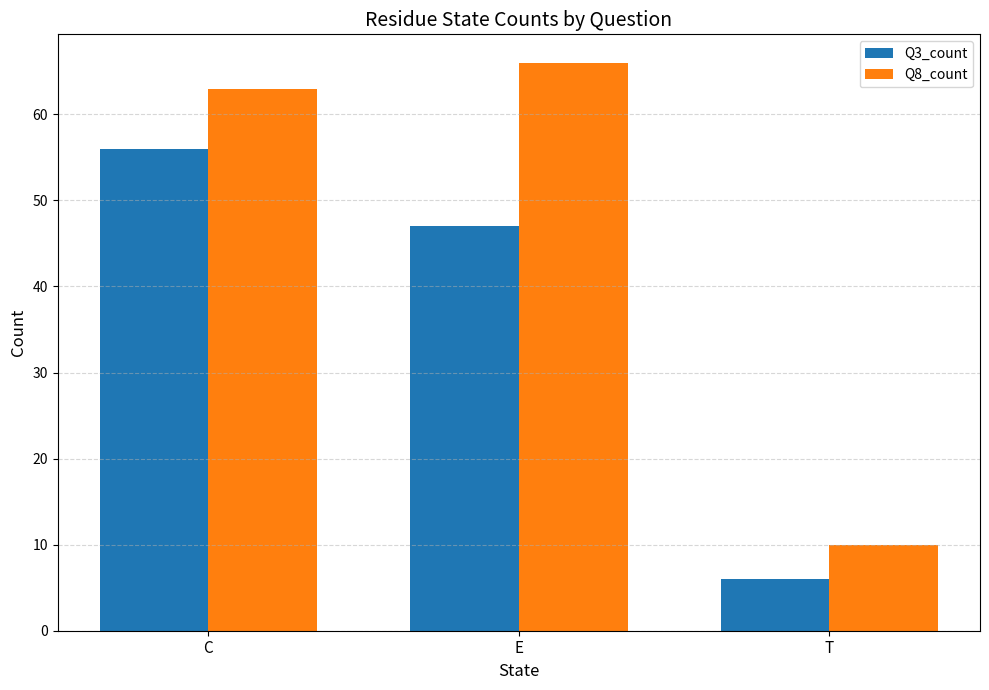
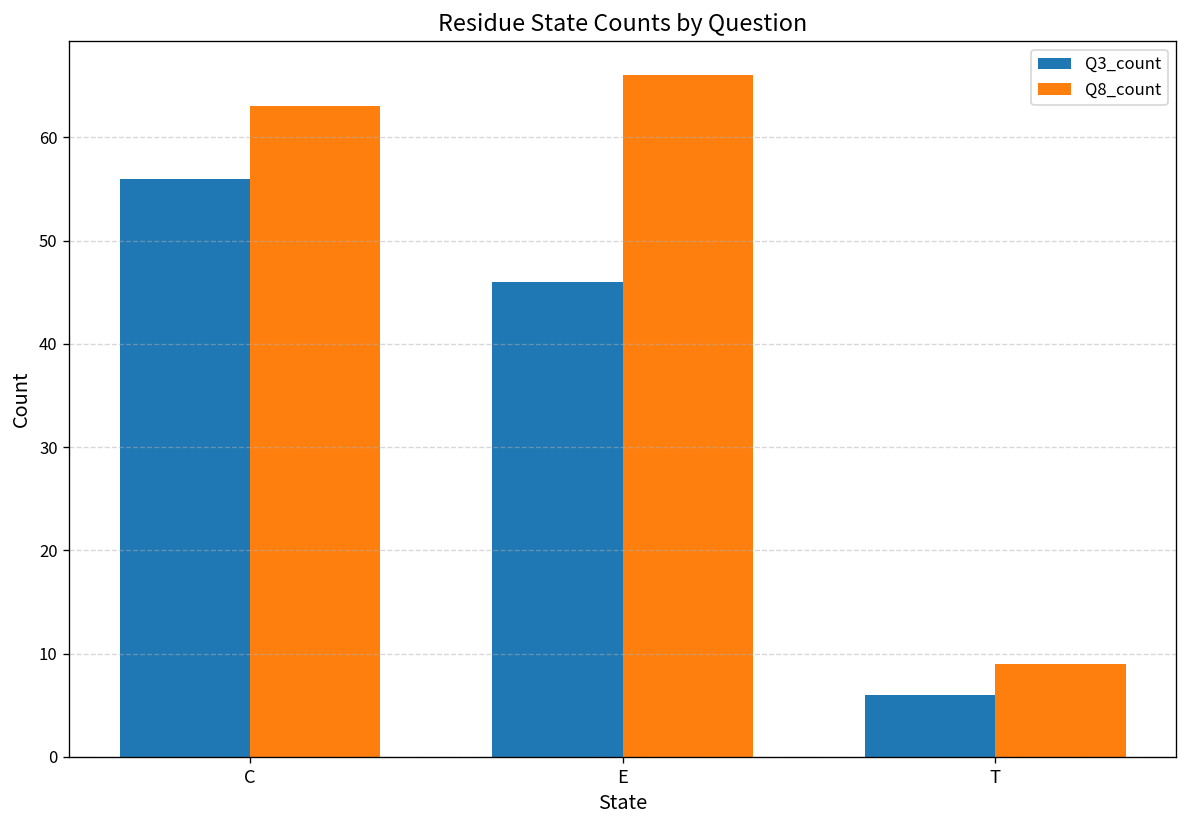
  {
    "Q3_count": {
      "C": 56,
-     "E": 47,
+     "E": 46,
      "T": 6
    },
    "Q8_count": {
      "C": 63,
      "E": 66,
-     "T": 10
+     "T": 9
    }
  }
